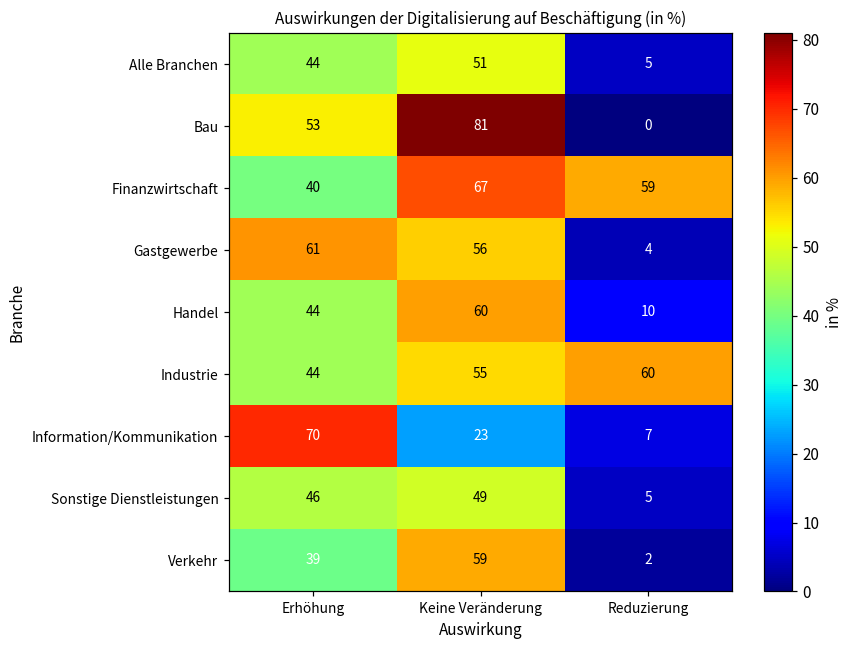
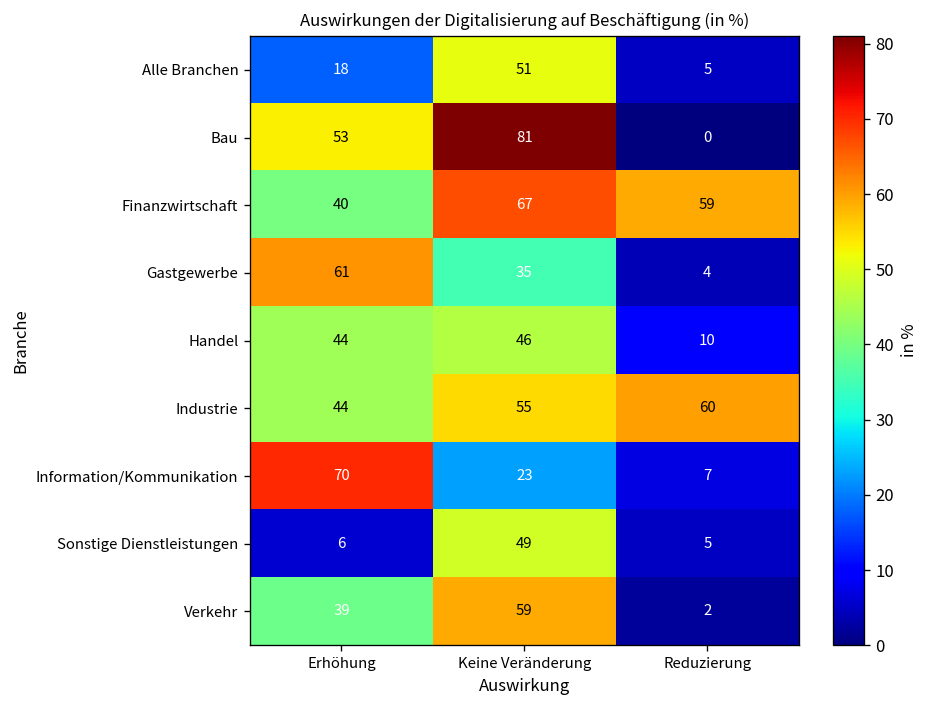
  {
    "Alle Branchen": {
-     "Erhöhung": 44,
+     "Erhöhung": 18,
      "Keine Veränderung": 51,
      "Reduzierung": 5
    },
    "Bau": {
      "Erhöhung": 53,
      "Keine Veränderung": 81,
      "Reduzierung": 0
    },
    "Finanzwirtschaft": {
      "Erhöhung": 40,
      "Keine Veränderung": 67,
      "Reduzierung": 59
    },
    "Gastgewerbe": {
      "Erhöhung": 61,
-     "Keine Veränderung": 56,
+     "Keine Veränderung": 35,
      "Reduzierung": 4
    },
    "Handel": {
      "Erhöhung": 44,
-     "Keine Veränderung": 60,
+     "Keine Veränderung": 46,
      "Reduzierung": 10
    },
    "Industrie": {
      "Erhöhung": 44,
      "Keine Veränderung": 55,
      "Reduzierung": 60
    },
    "Information/Kommunikation": {
      "Erhöhung": 70,
      "Keine Veränderung": 23,
      "Reduzierung": 7
    },
    "Sonstige Dienstleistungen": {
-     "Erhöhung": 46,
+     "Erhöhung": 6,
      "Keine Veränderung": 49,
      "Reduzierung": 5
    },
    "Verkehr": {
      "Erhöhung": 39,
      "Keine Veränderung": 59,
      "Reduzierung": 2
    }
  }
